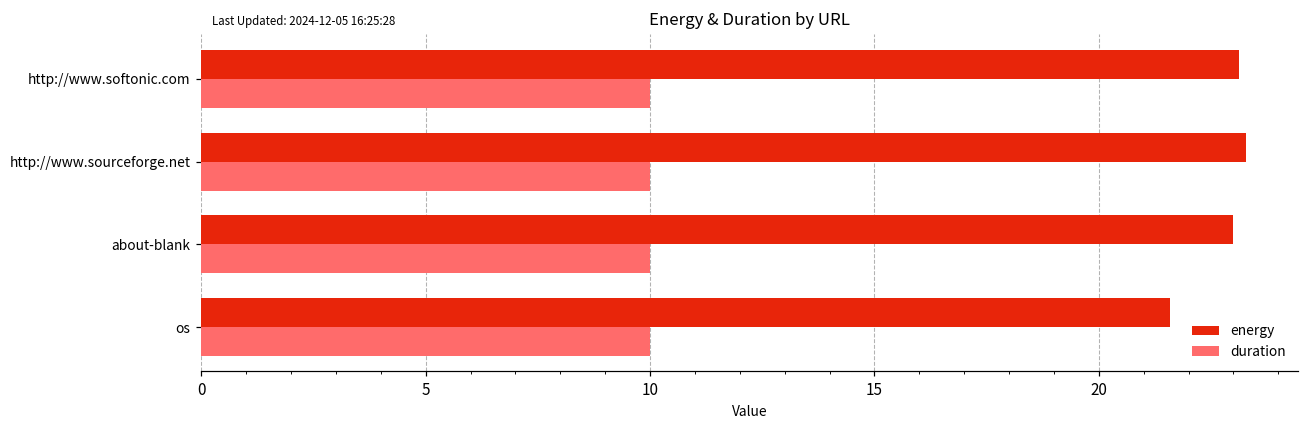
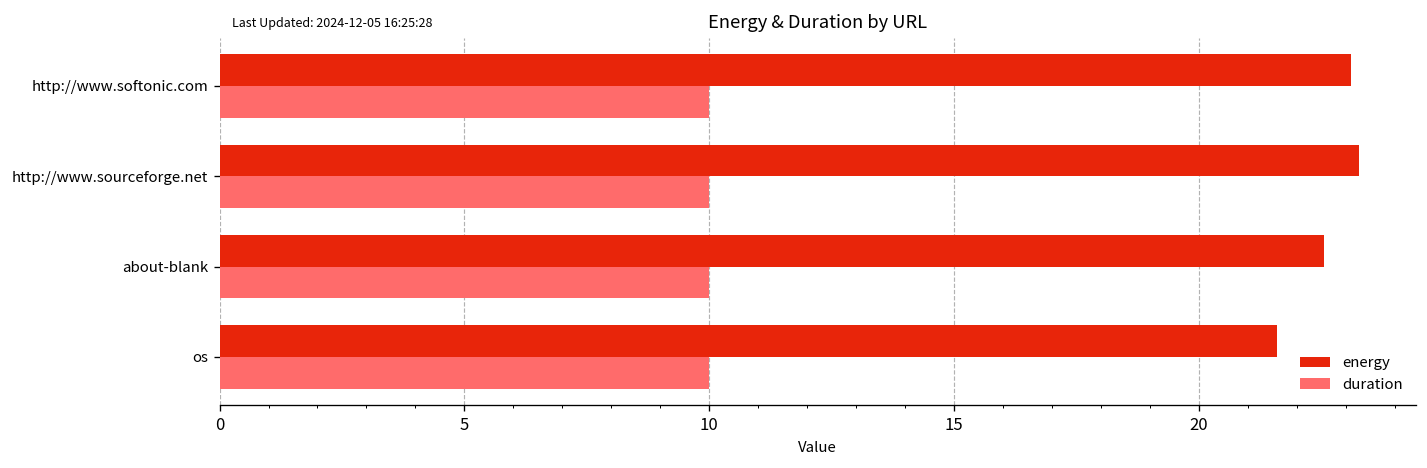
  {
    "energy": {
      "http://www.softonic.com": 23.1,
      "http://www.sourceforge.net": 23.3,
-     "about-blank": 23.0,
+     "about-blank": 22.6,
      "os": 21.6
    },
    "duration": {
      "http://www.softonic.com": 10.0,
      "http://www.sourceforge.net": 10.0,
      "about-blank": 10.0,
      "os": 10.0
    }
  }
